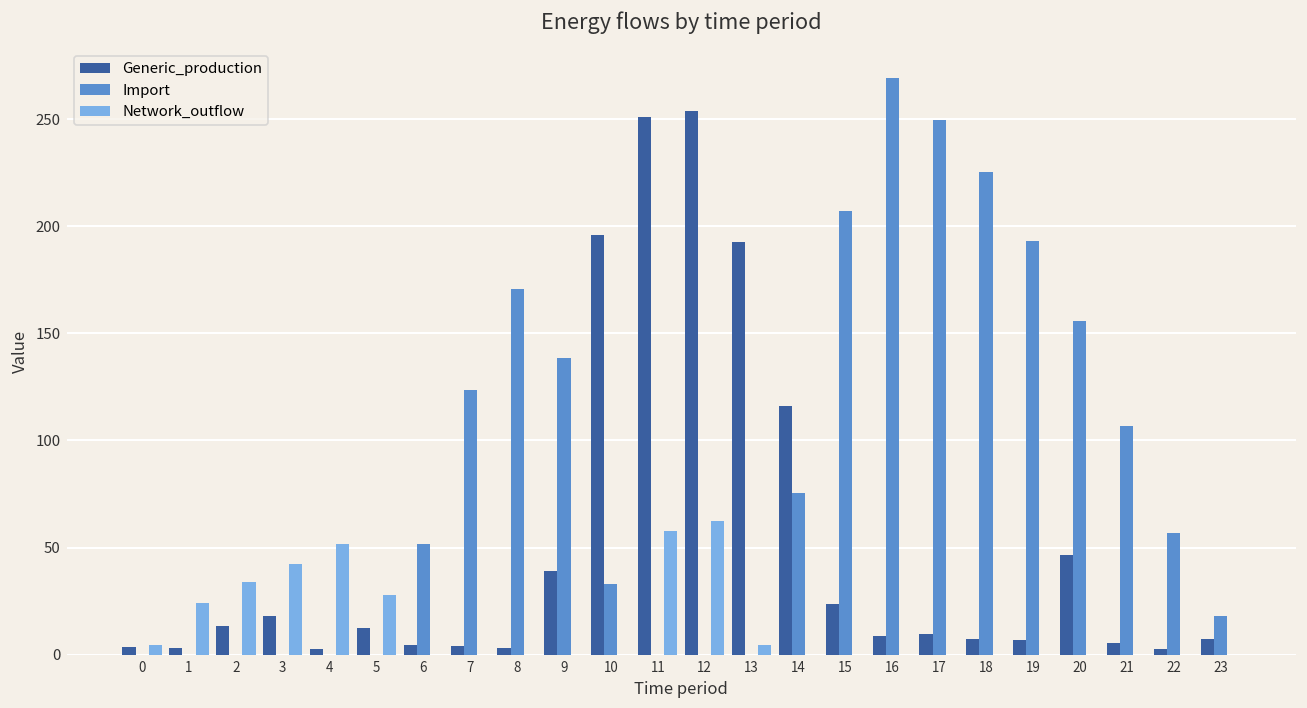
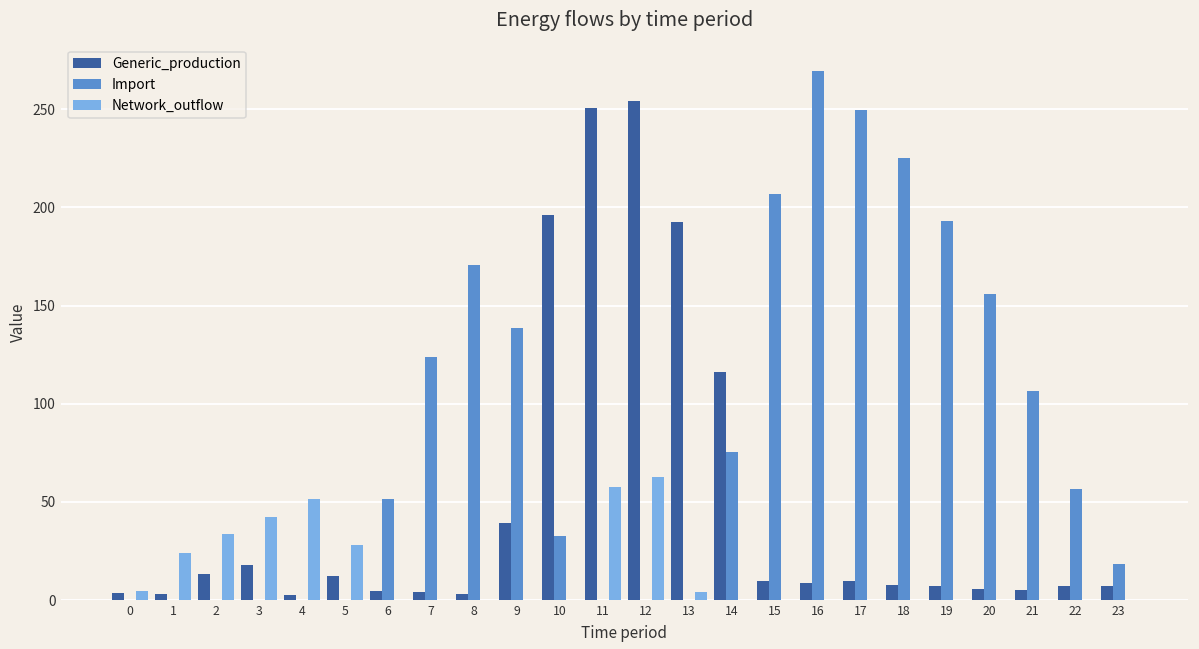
  {
    "Generic_production": {
      "0": 4,
      "1": 3,
      "2": 14,
      "3": 18,
      "4": 3,
      "5": 12,
      "6": 4,
      "7": 4,
      "8": 3,
      "9": 39,
      "10": 196,
      "11": 251,
      "12": 254,
      "13": 193,
      "14": 116,
-     "15": 24,
+     "15": 9,
      "16": 9,
      "17": 10,
      "18": 7,
      "19": 7,
-     "20": 46,
+     "20": 6,
      "21": 5,
-     "22": 3,
+     "22": 7,
      "23": 7
    }
  }
